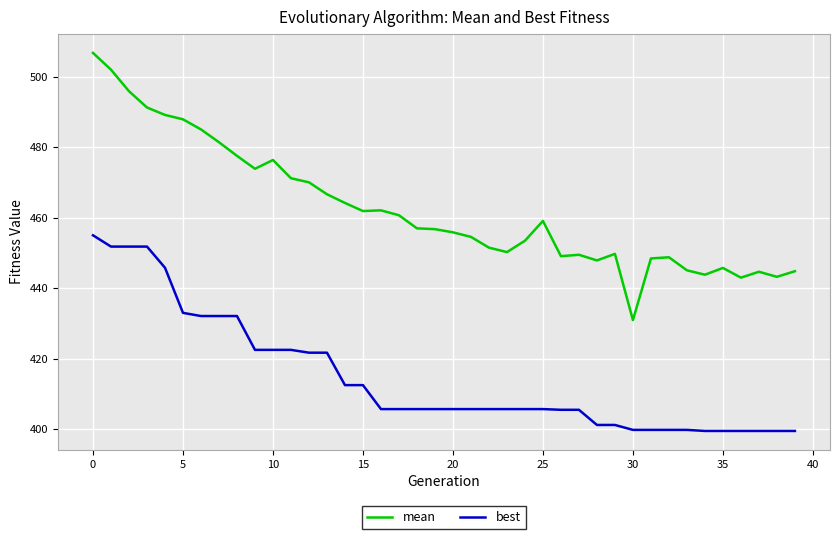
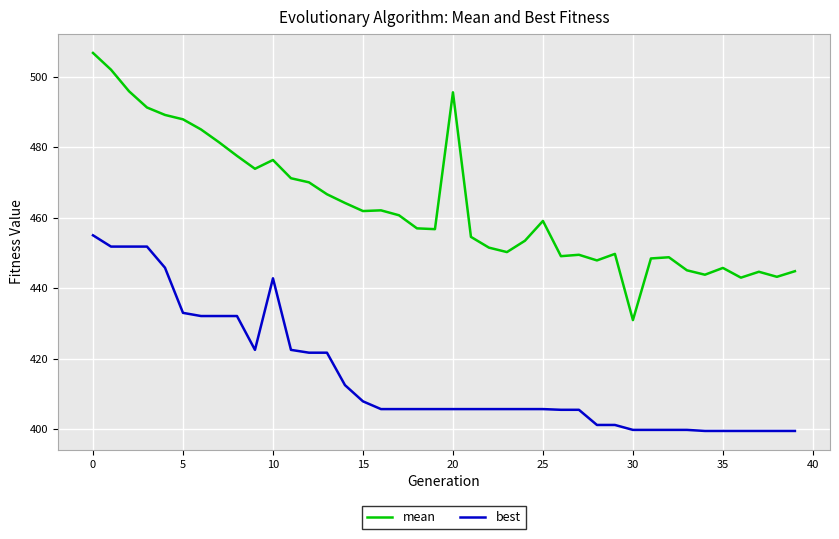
  {
    "mean": {
      "0": 507,
      "5": 488,
      "10": 476,
      "15": 462,
-     "20": 456,
+     "20": 496,
      "25": 459,
      "30": 431,
      "35": 446
    },
    "best": {
      "0": 455,
      "5": 433,
-     "10": 423,
-     "15": 413,
+     "10": 443,
+     "15": 408,
      "20": 406,
      "25": 406,
      "30": 400,
      "35": 400
    }
  }
